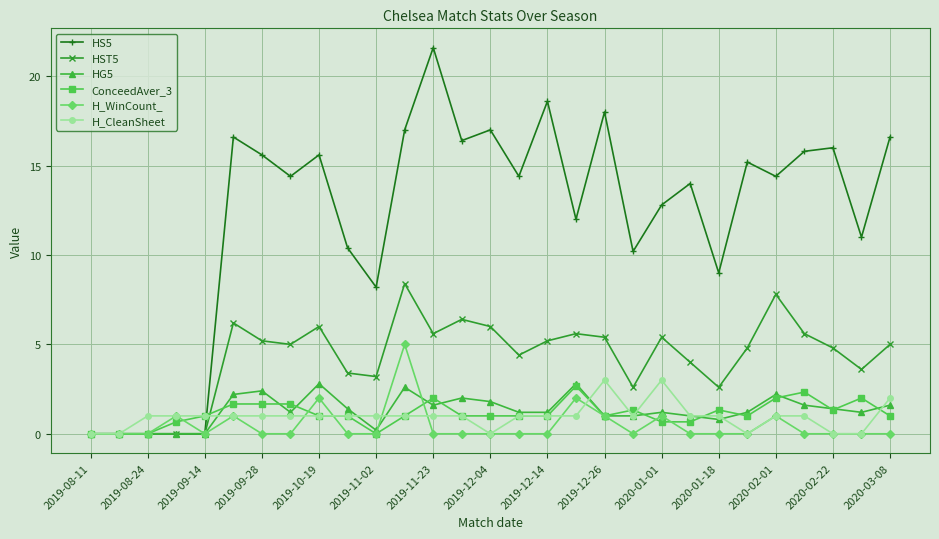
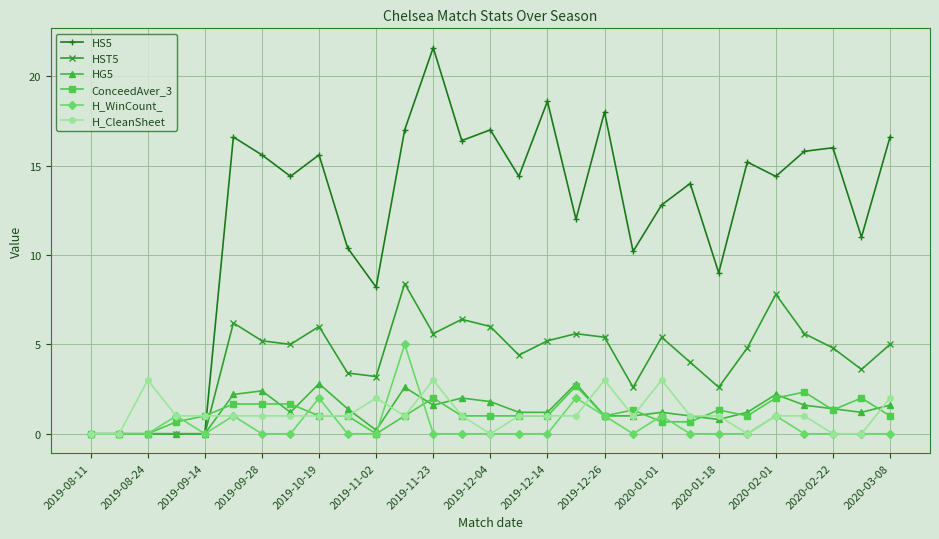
  {
    "H_CleanSheet": {
-     "2019-08-24": 1,
+     "2019-08-24": 3,
      "2019-09-28": 1,
-     "2019-11-02": 1,
-     "2019-11-23": 1,
+     "2019-11-02": 2,
+     "2019-11-23": 3,
      "2019-12-26": 3,
      "2020-01-01": 3,
      "2020-01-18": 1,
      "2020-03-08": 2
    }
  }
